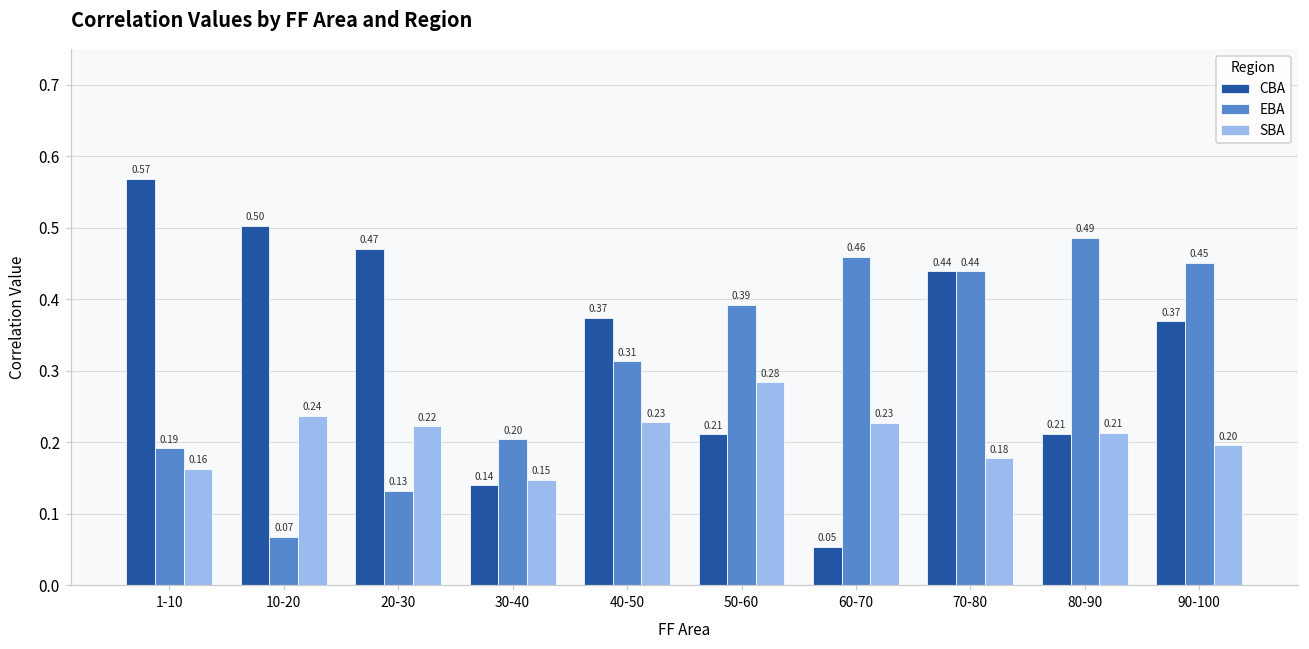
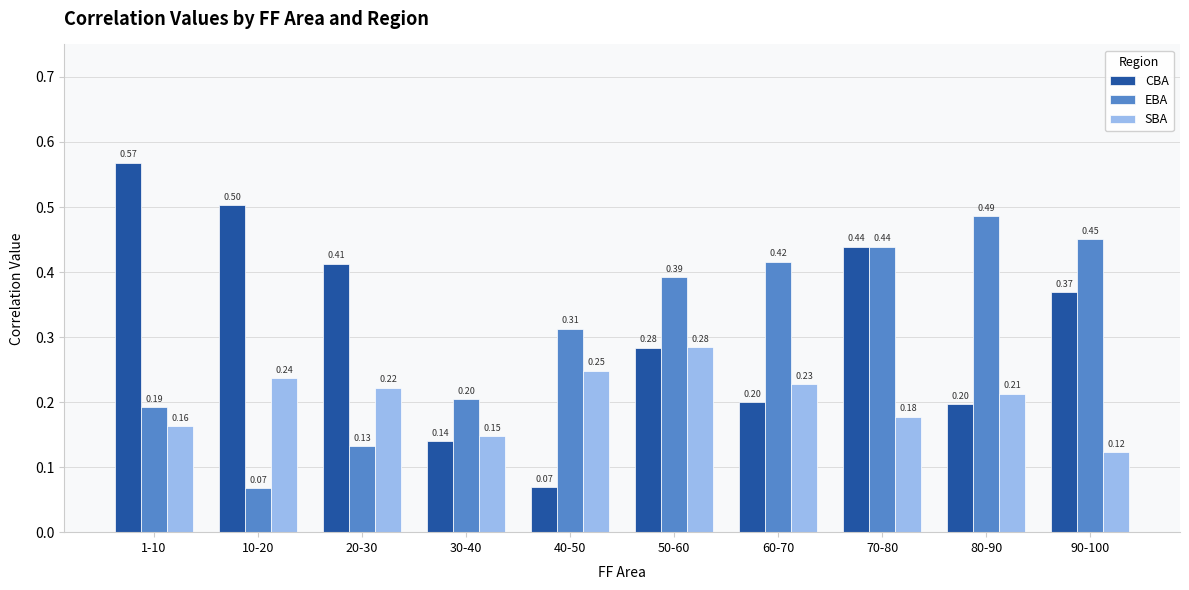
  {
    "CBA": {
      "1-10": 0.57,
      "10-20": 0.50,
-     "20-30": 0.47,
+     "20-30": 0.41,
      "30-40": 0.14,
-     "40-50": 0.37,
-     "50-60": 0.21,
-     "60-70": 0.05,
+     "40-50": 0.07,
+     "50-60": 0.28,
+     "60-70": 0.20,
      "70-80": 0.44,
-     "80-90": 0.21,
+     "80-90": 0.20,
      "90-100": 0.37
    },
    "EBA": {
      "1-10": 0.19,
      "10-20": 0.07,
      "20-30": 0.13,
      "30-40": 0.20,
      "40-50": 0.31,
      "50-60": 0.39,
-     "60-70": 0.46,
+     "60-70": 0.42,
      "70-80": 0.44,
      "80-90": 0.49,
      "90-100": 0.45
    },
    "SBA": {
      "1-10": 0.16,
      "10-20": 0.24,
      "20-30": 0.22,
      "30-40": 0.15,
-     "40-50": 0.23,
+     "40-50": 0.25,
      "50-60": 0.28,
      "60-70": 0.23,
      "70-80": 0.18,
      "80-90": 0.21,
-     "90-100": 0.20
+     "90-100": 0.12
    }
  }
